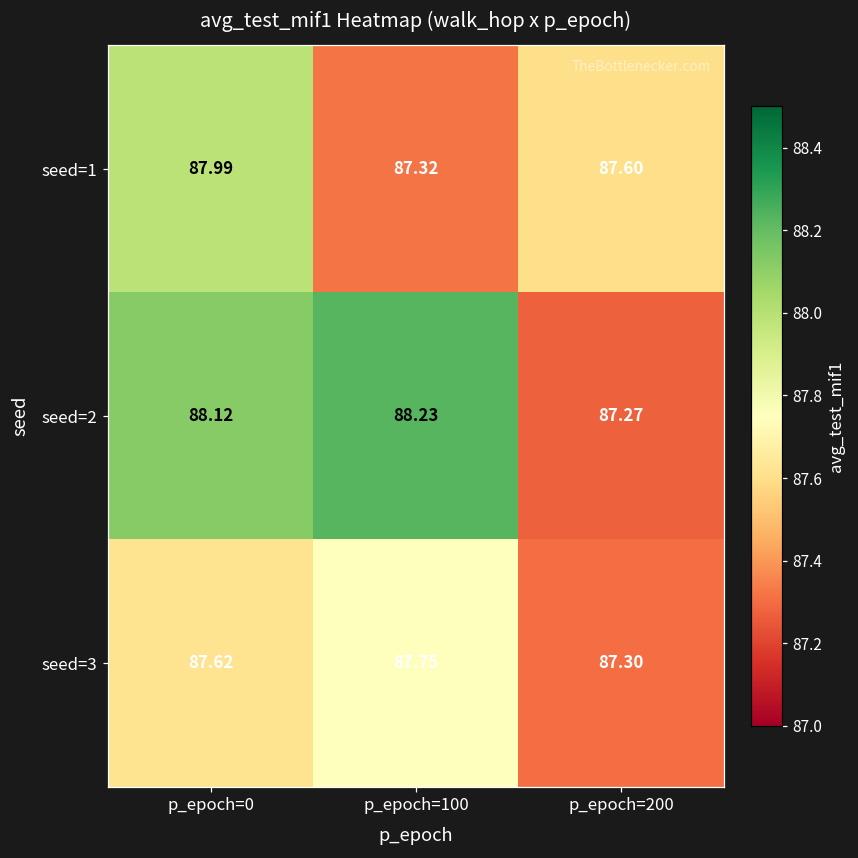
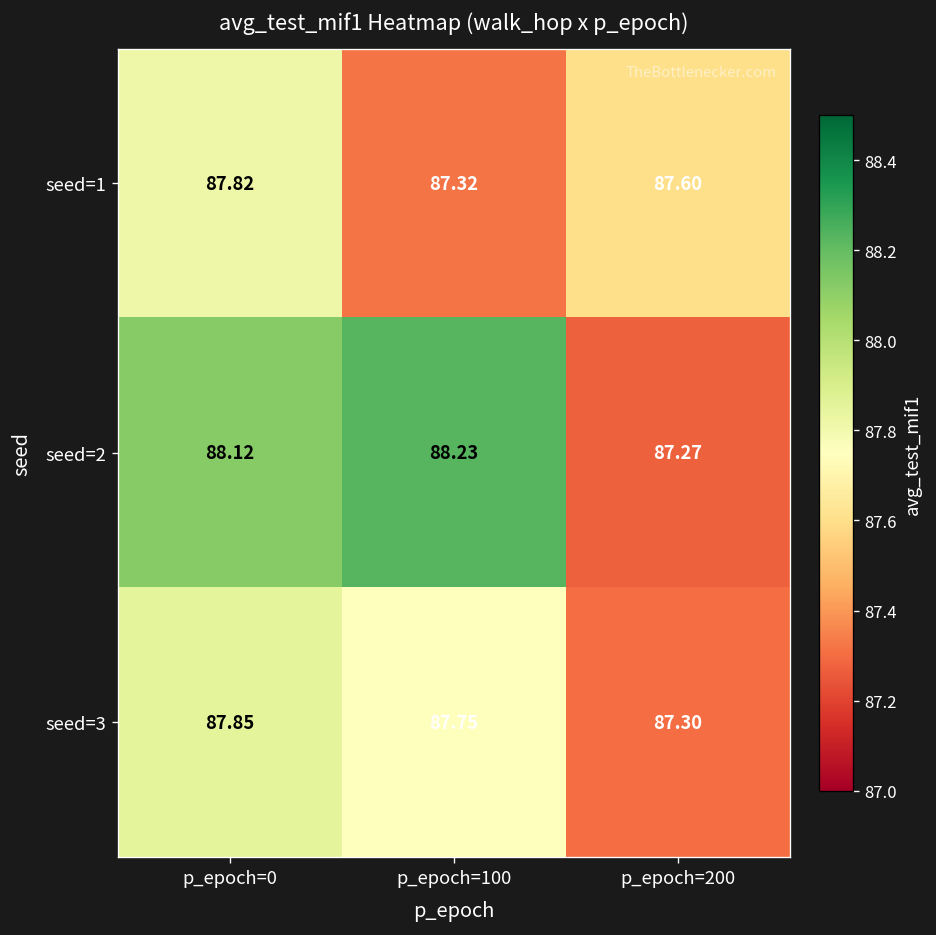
  {
    "seed=1": {
-     "p_epoch=0": 87.99,
+     "p_epoch=0": 87.82,
      "p_epoch=100": 87.32
    },
    "seed=2": {
      "p_epoch=0": 88.12,
      "p_epoch=100": 88.23,
      "p_epoch=200": 87.27
    },
    "seed=3": {
-     "p_epoch=0": 87.62,
+     "p_epoch=0": 87.85,
      "p_epoch=100": 87.75,
      "p_epoch=200": 87.30
    }
  }
